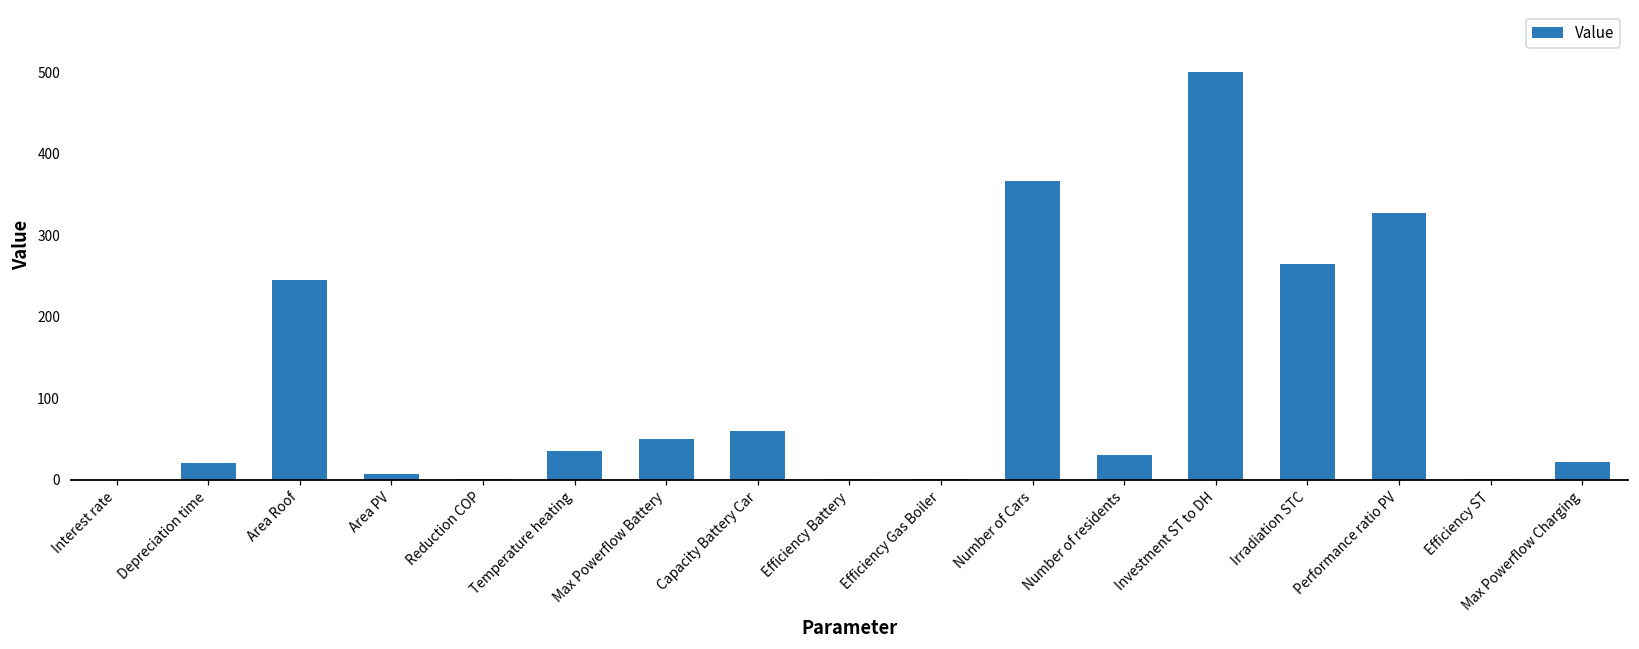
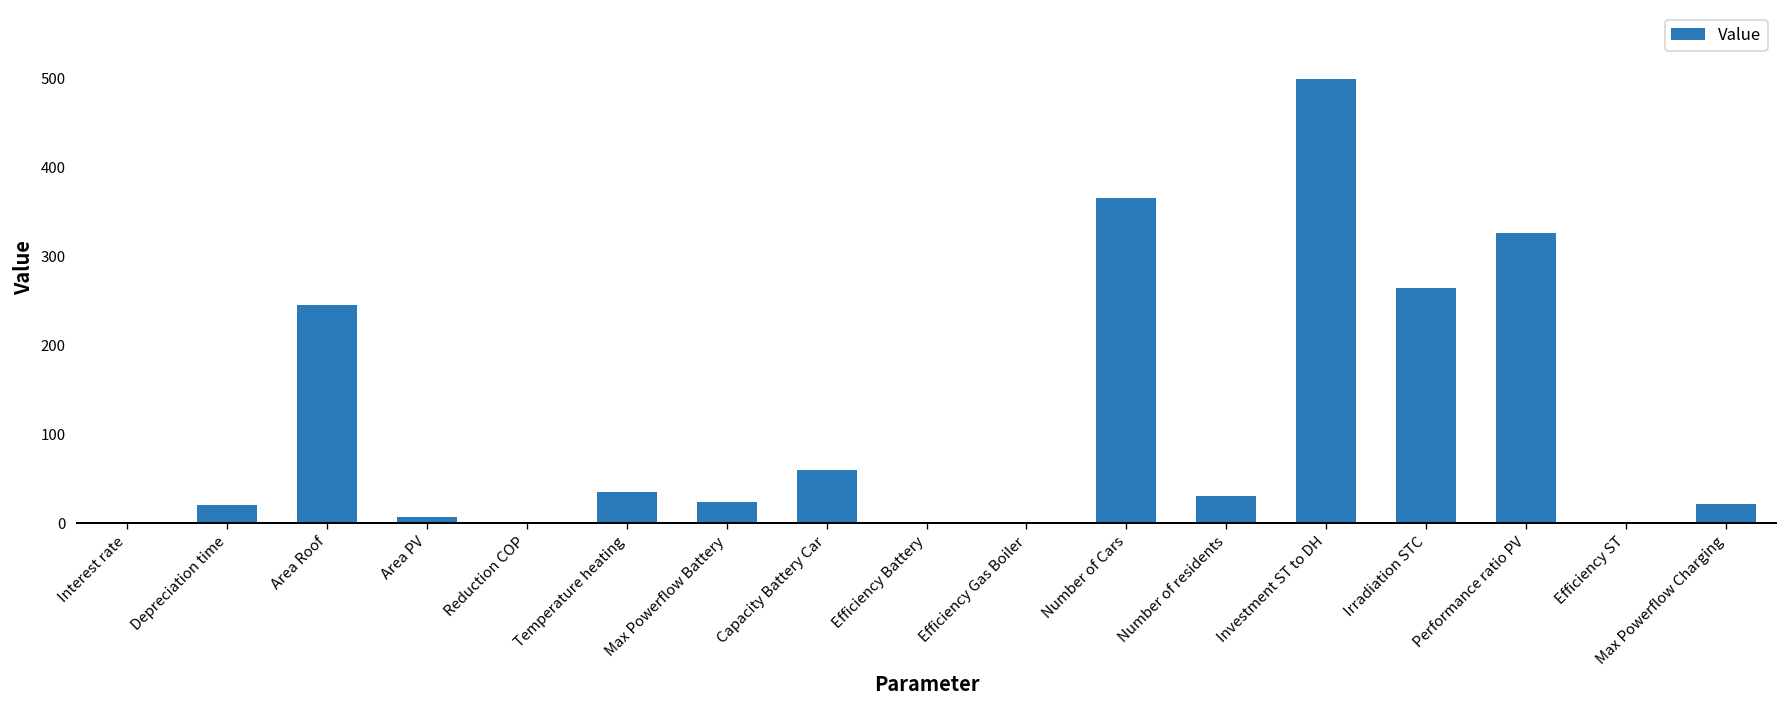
  {
    "Depreciation time": 20,
    "Area Roof": 250,
    "Area PV": 10,
    "Temperature heating": 40,
-   "Max Powerflow Battery": 50,
+   "Max Powerflow Battery": 20,
    "Capacity Battery Car": 60,
    "Number of Cars": 370,
    "Number of residents": 30,
    "Investment ST to DH": 500,
    "Irradiation STC": 260,
    "Performance ratio PV": 330,
    "Max Powerflow Charging": 20
  }
